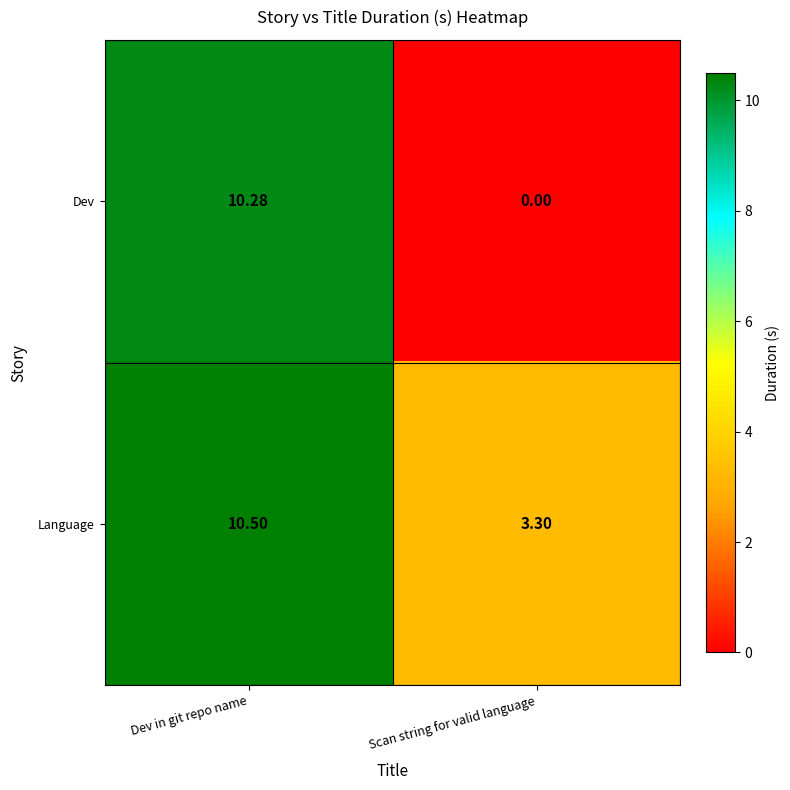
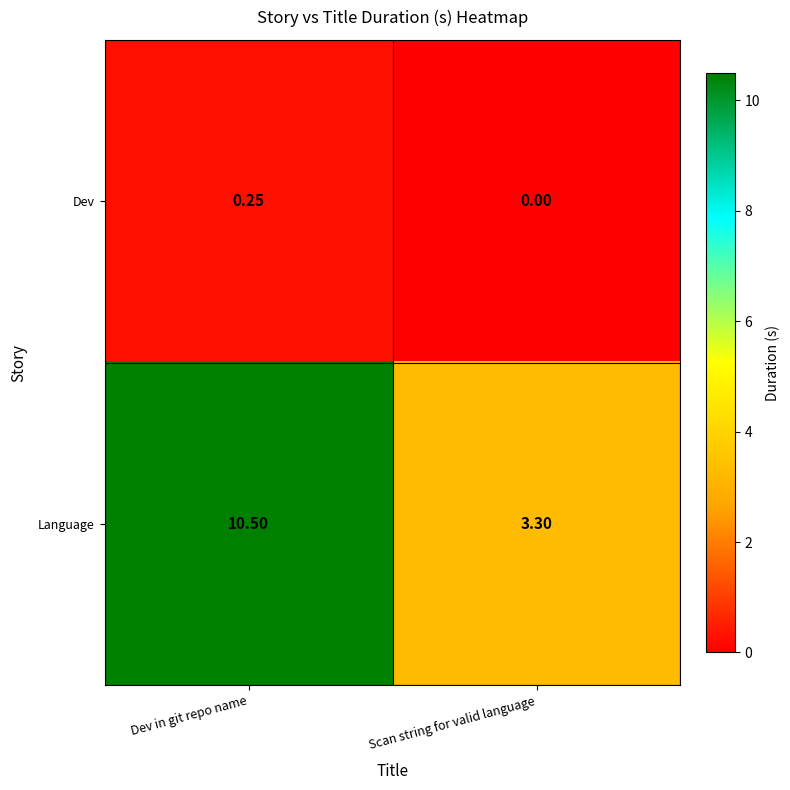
  {
    "Dev": {
-     "Dev in git repo name": 10.28,
+     "Dev in git repo name": 0.25,
      "Scan string for valid language": 0.00
    },
    "Language": {
      "Dev in git repo name": 10.50,
      "Scan string for valid language": 3.30
    }
  }
